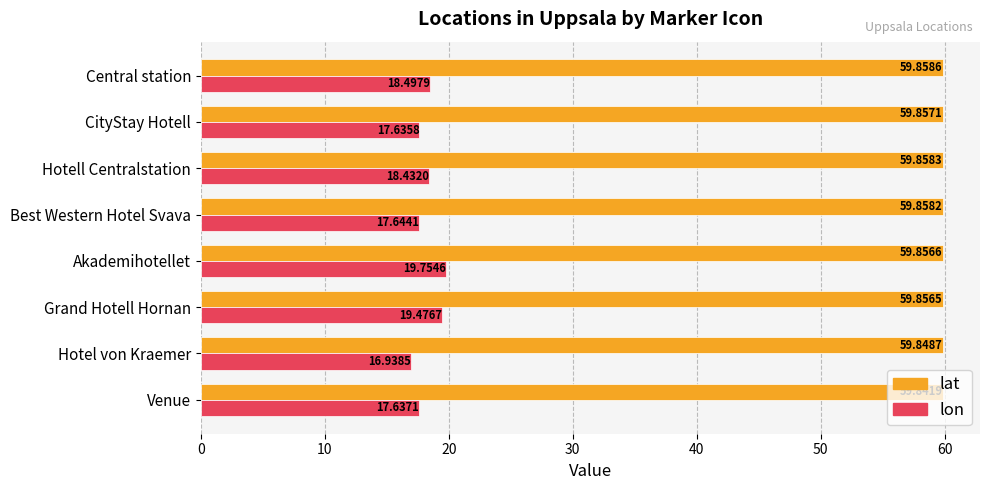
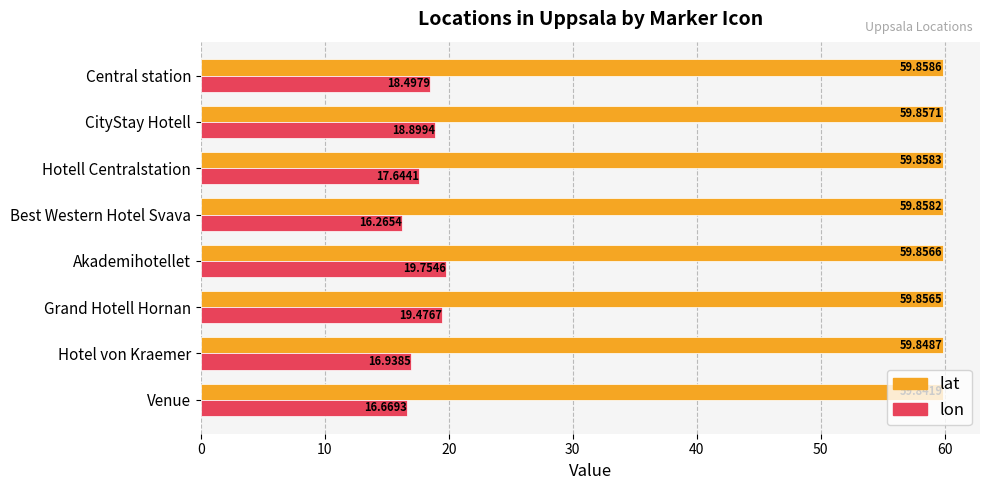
  {
    "lat": {
      "Central station": 59.8586,
      "CityStay Hotell": 59.8571,
      "Hotell Centralstation": 59.8583,
      "Best Western Hotel Svava": 59.8582,
      "Akademihotellet": 59.8566,
      "Grand Hotell Hornan": 59.8565,
      "Hotel von Kraemer": 59.8487
    },
    "lon": {
      "Central station": 18.4979,
-     "CityStay Hotell": 17.6358,
-     "Hotell Centralstation": 18.4320,
-     "Best Western Hotel Svava": 17.6441,
+     "CityStay Hotell": 18.8994,
+     "Hotell Centralstation": 17.6441,
+     "Best Western Hotel Svava": 16.2654,
      "Akademihotellet": 19.7546,
      "Grand Hotell Hornan": 19.4767,
      "Hotel von Kraemer": 16.9385,
-     "Venue": 17.6371
+     "Venue": 16.6693
    }
  }
